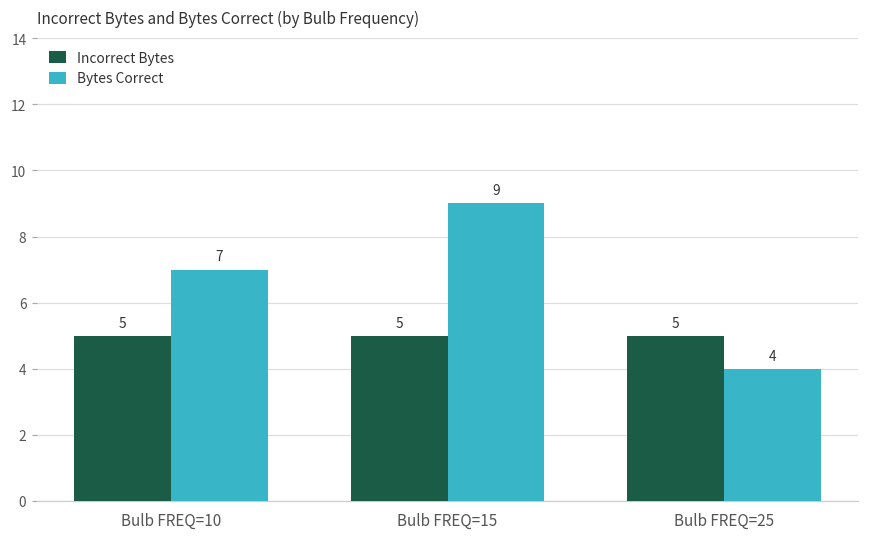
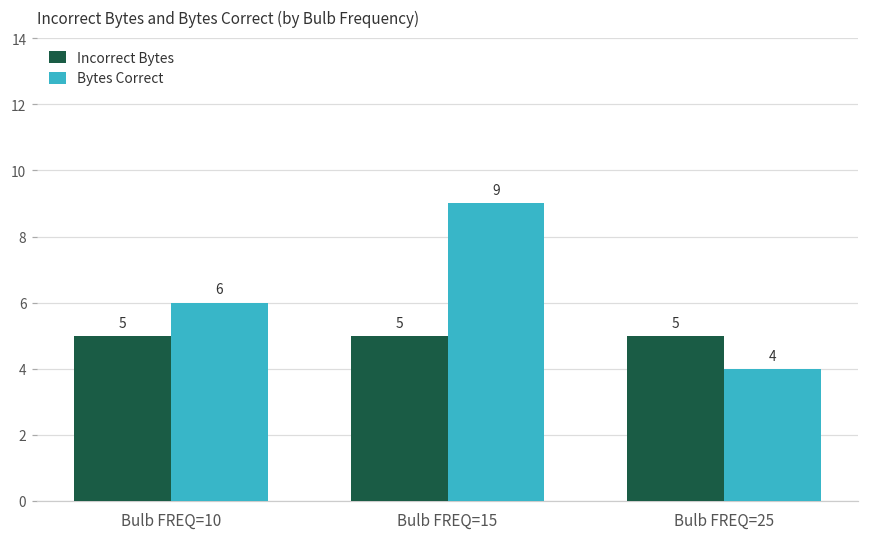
  {
    "Incorrect Bytes": {
      "Bulb FREQ=10": 5,
      "Bulb FREQ=15": 5,
      "Bulb FREQ=25": 5
    },
    "Bytes Correct": {
-     "Bulb FREQ=10": 7,
+     "Bulb FREQ=10": 6,
      "Bulb FREQ=15": 9,
      "Bulb FREQ=25": 4
    }
  }
